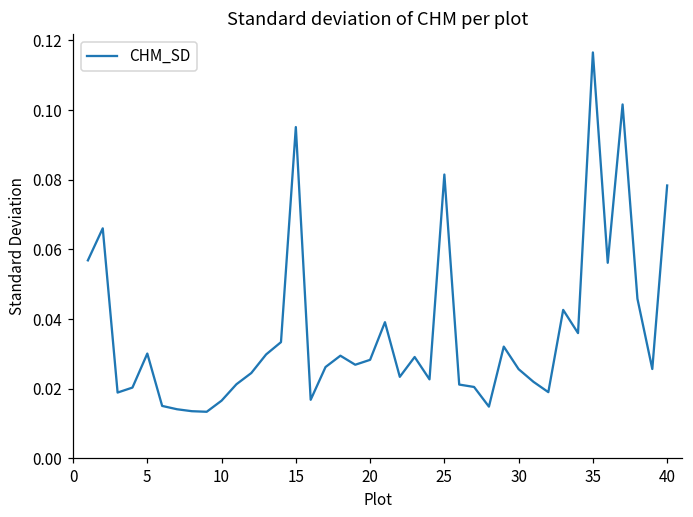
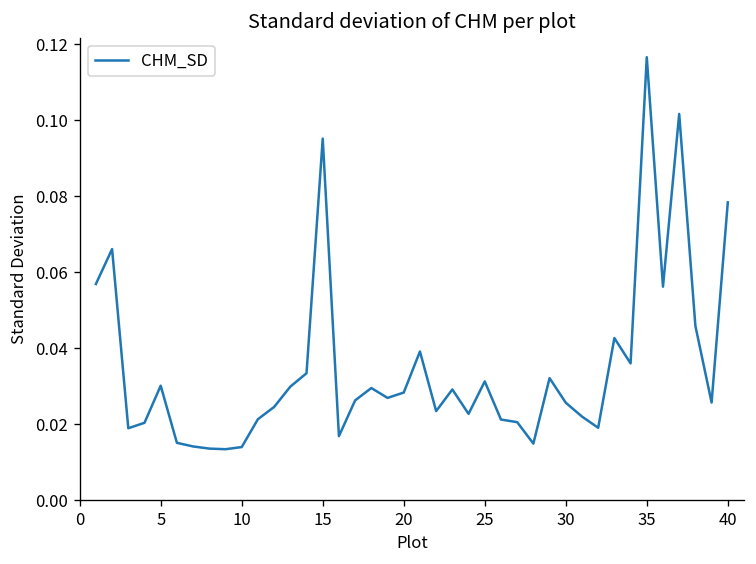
  {
    "5": 0.030,
-   "10": 0.017,
+   "10": 0.014,
    "15": 0.095,
    "20": 0.028,
-   "25": 0.081,
+   "25": 0.031,
    "30": 0.026,
    "35": 0.117,
    "40": 0.078
  }
